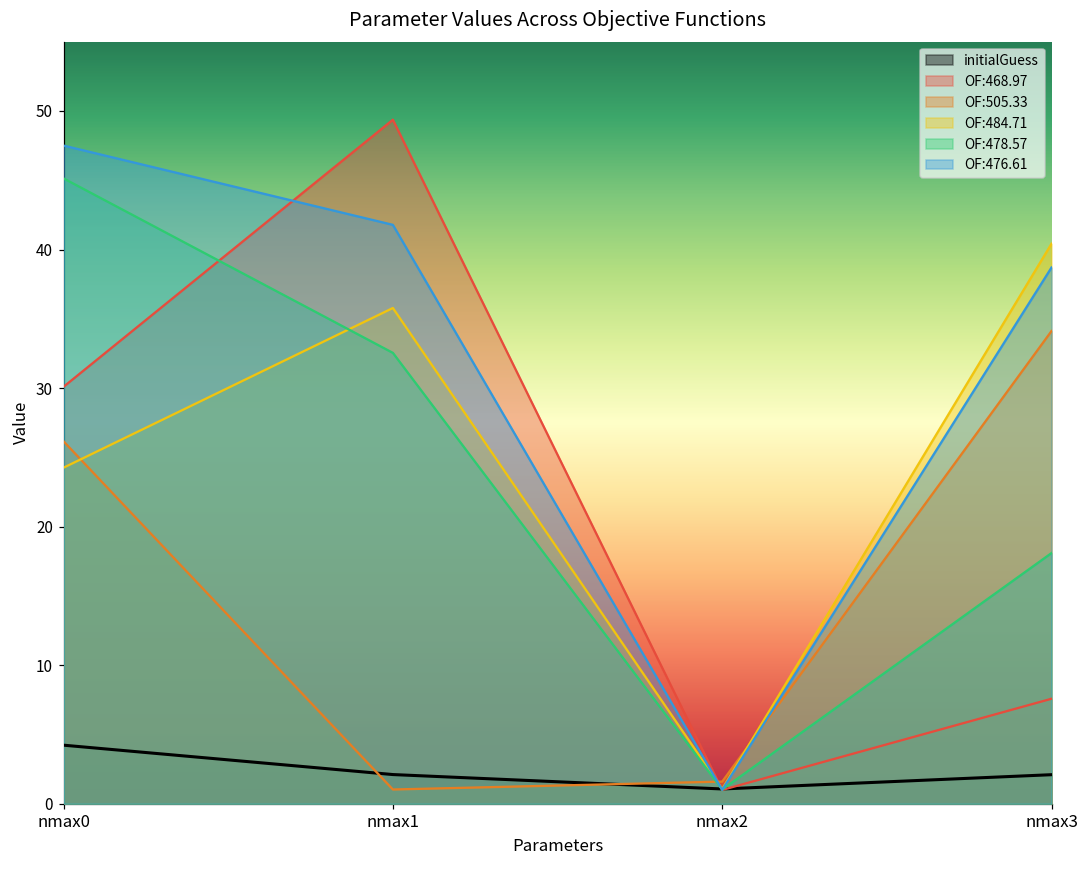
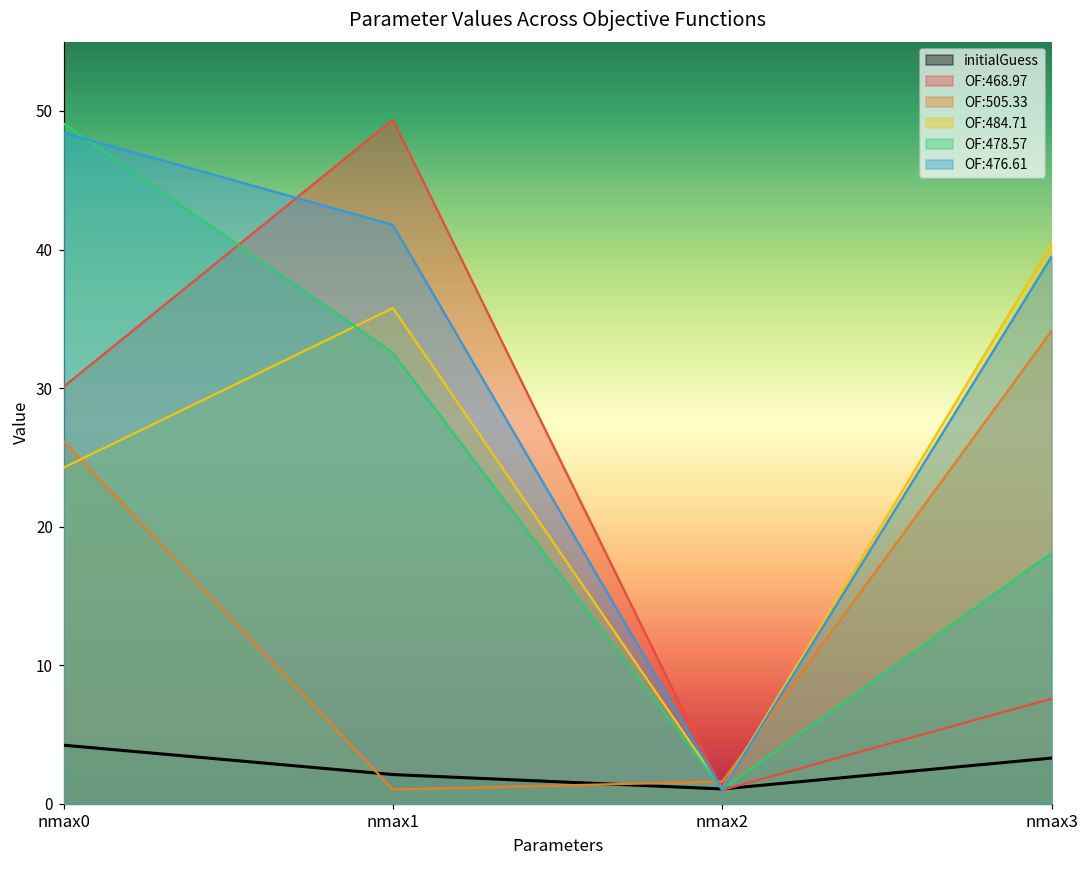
  {
    "initialGuess": {
      "nmax0": 4.2,
      "nmax1": 2.1,
-     "nmax3": 2.1
+     "nmax3": 3.3
    },
    "OF:478.57": {
-     "nmax0": 45.1,
+     "nmax0": 49.1,
      "nmax1": 32.5,
      "nmax3": 18.1
    },
    "OF:476.61": {
-     "nmax0": 47.5,
+     "nmax0": 48.4,
      "nmax1": 41.8,
-     "nmax3": 38.7
+     "nmax3": 39.5
    }
  }
